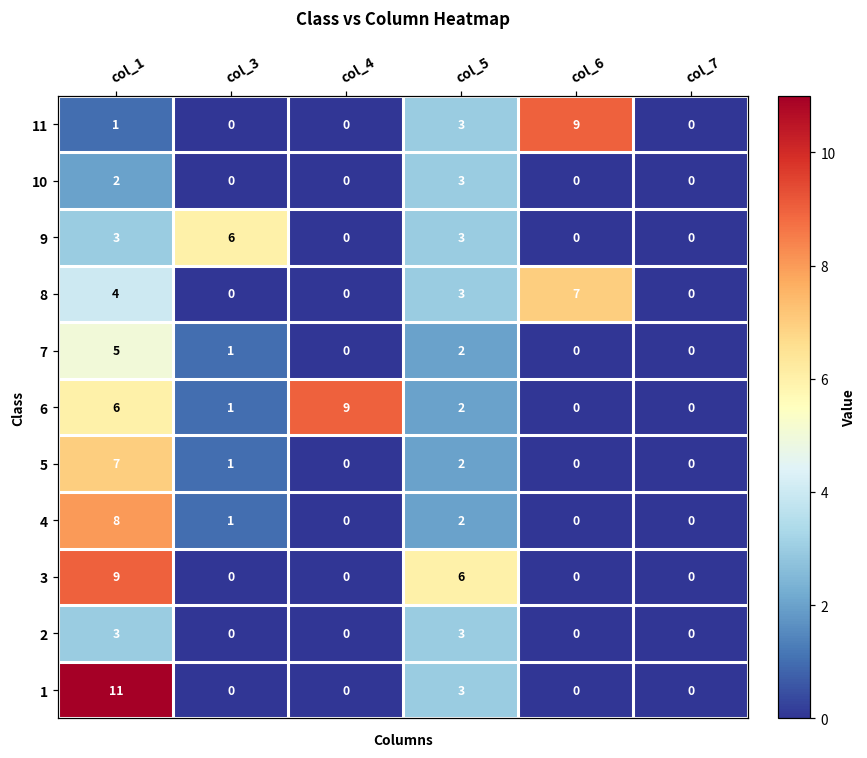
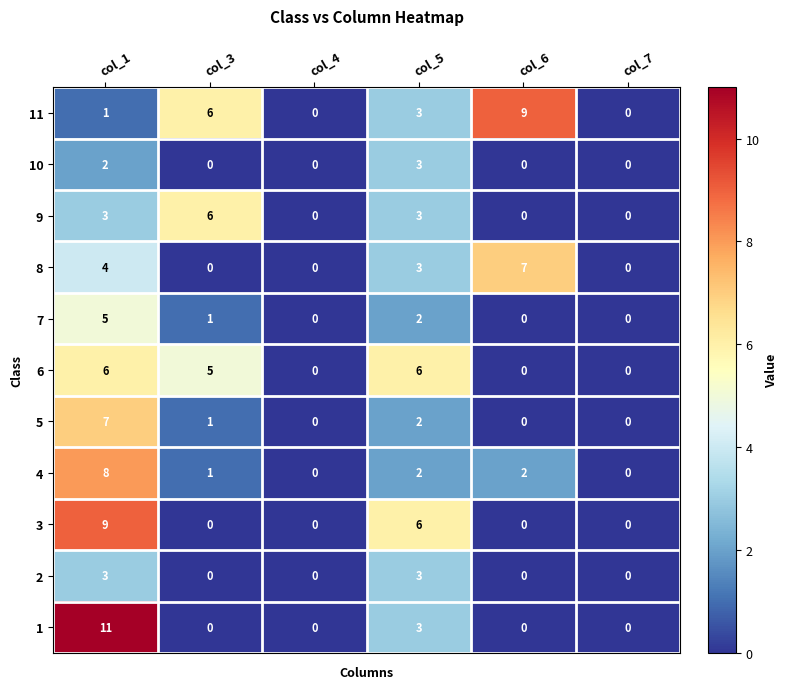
  {
    "11": {
      "col_1": 1,
-     "col_3": 0,
+     "col_3": 6,
      "col_4": 0,
      "col_5": 3,
      "col_6": 9,
      "col_7": 0
    },
    "10": {
      "col_1": 2,
      "col_3": 0,
      "col_4": 0,
      "col_5": 3,
      "col_6": 0,
      "col_7": 0
    },
    "9": {
      "col_1": 3,
      "col_3": 6,
      "col_4": 0,
      "col_5": 3,
      "col_6": 0,
      "col_7": 0
    },
    "8": {
      "col_1": 4,
      "col_3": 0,
      "col_4": 0,
      "col_5": 3,
      "col_6": 7,
      "col_7": 0
    },
    "7": {
      "col_1": 5,
      "col_3": 1,
      "col_4": 0,
      "col_5": 2,
      "col_6": 0,
      "col_7": 0
    },
    "6": {
      "col_1": 6,
-     "col_3": 1,
-     "col_4": 9,
-     "col_5": 2,
+     "col_3": 5,
+     "col_4": 0,
+     "col_5": 6,
      "col_6": 0,
      "col_7": 0
    },
    "5": {
      "col_1": 7,
      "col_3": 1,
      "col_4": 0,
      "col_5": 2,
      "col_6": 0,
      "col_7": 0
    },
    "4": {
      "col_1": 8,
      "col_3": 1,
      "col_4": 0,
      "col_5": 2,
-     "col_6": 0,
+     "col_6": 2,
      "col_7": 0
    },
    "3": {
      "col_1": 9,
      "col_3": 0,
      "col_4": 0,
      "col_5": 6,
      "col_6": 0,
      "col_7": 0
    },
    "2": {
      "col_1": 3,
      "col_3": 0,
      "col_4": 0,
      "col_5": 3,
      "col_6": 0,
      "col_7": 0
    },
    "1": {
      "col_1": 11,
      "col_3": 0,
      "col_4": 0,
      "col_5": 3,
      "col_6": 0,
      "col_7": 0
    }
  }
